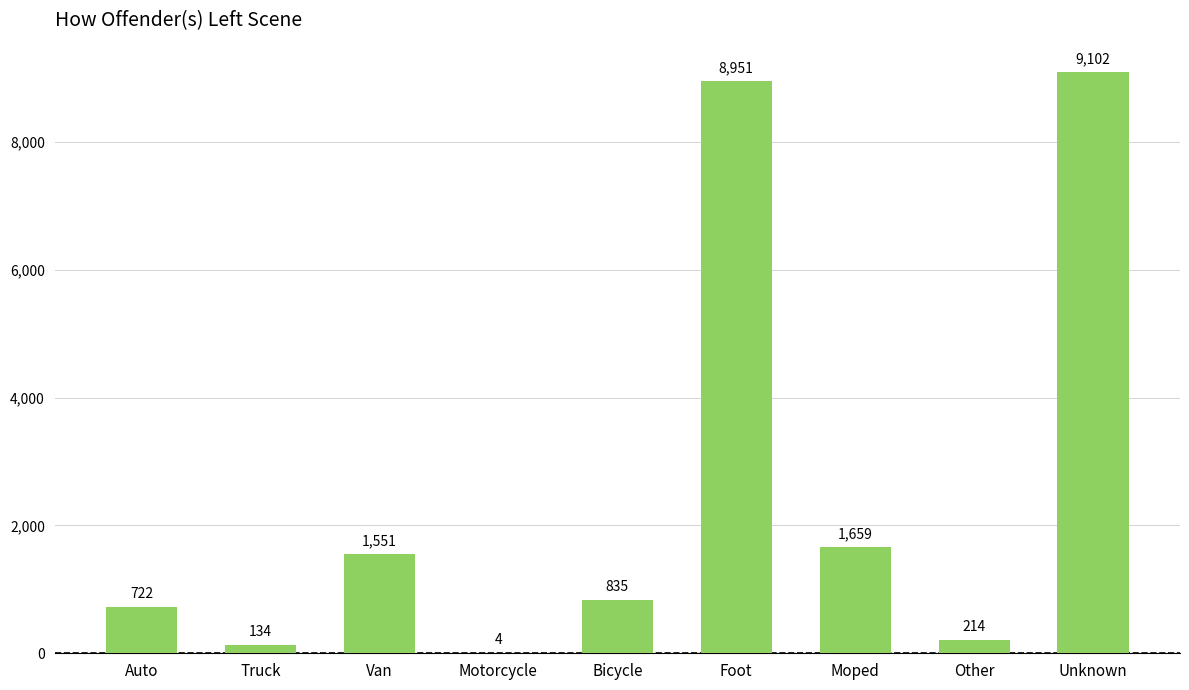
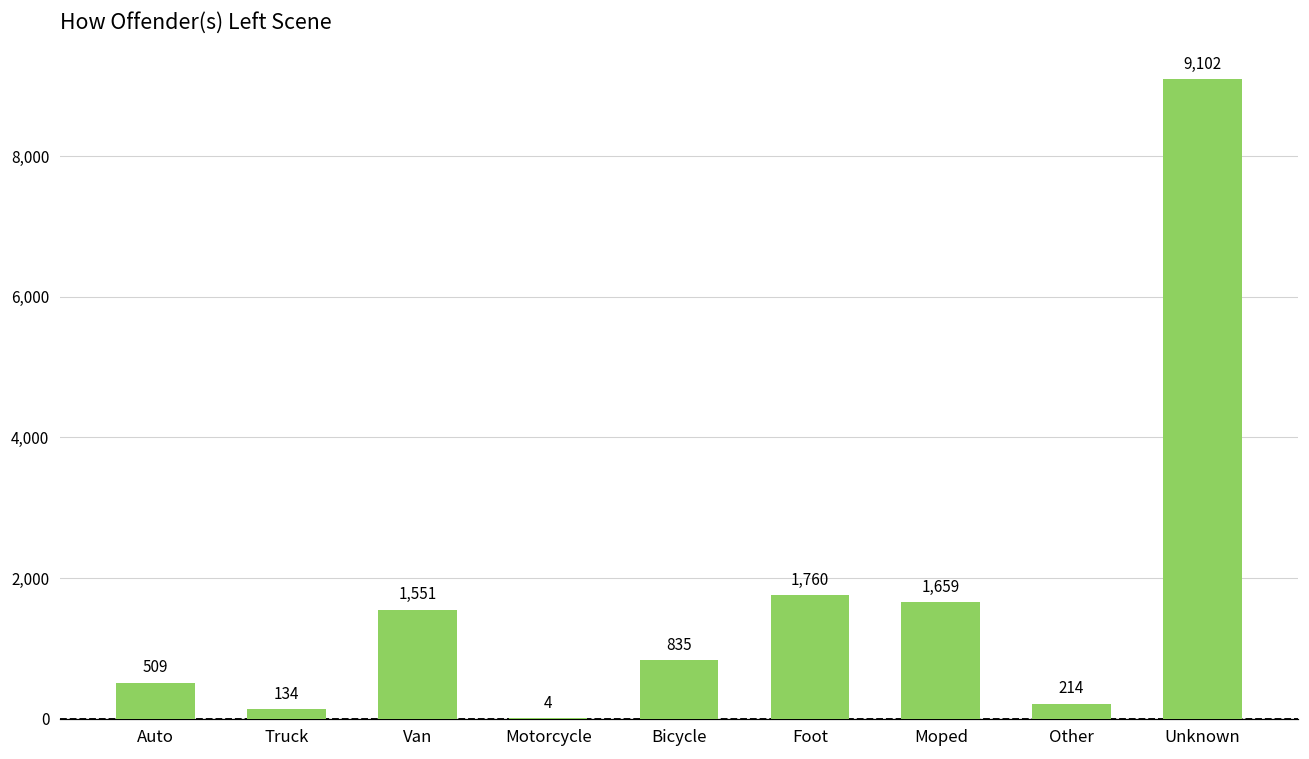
  {
-   "Auto": "722",
+   "Auto": "509",
    "Truck": "134",
    "Van": "1,551",
    "Motorcycle": "4",
    "Bicycle": "835",
-   "Foot": "8,951",
+   "Foot": "1,760",
    "Moped": "1,659",
    "Other": "214",
    "Unknown": "9,102"
  }
